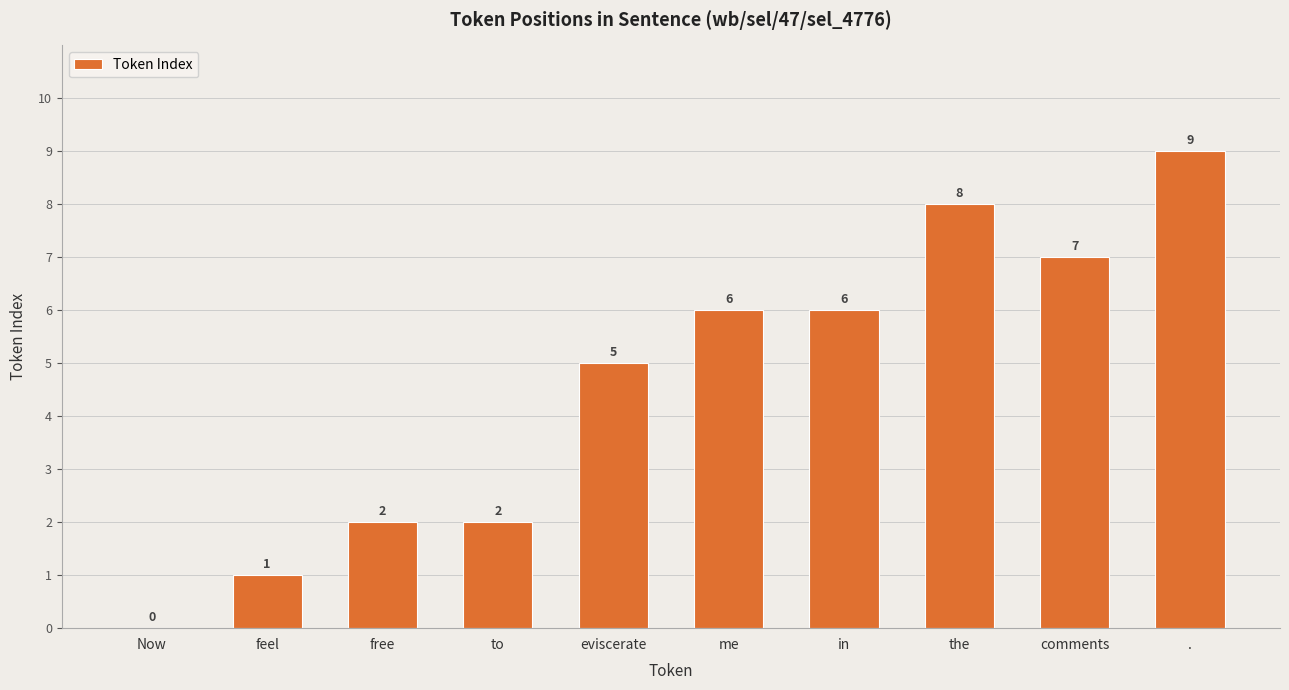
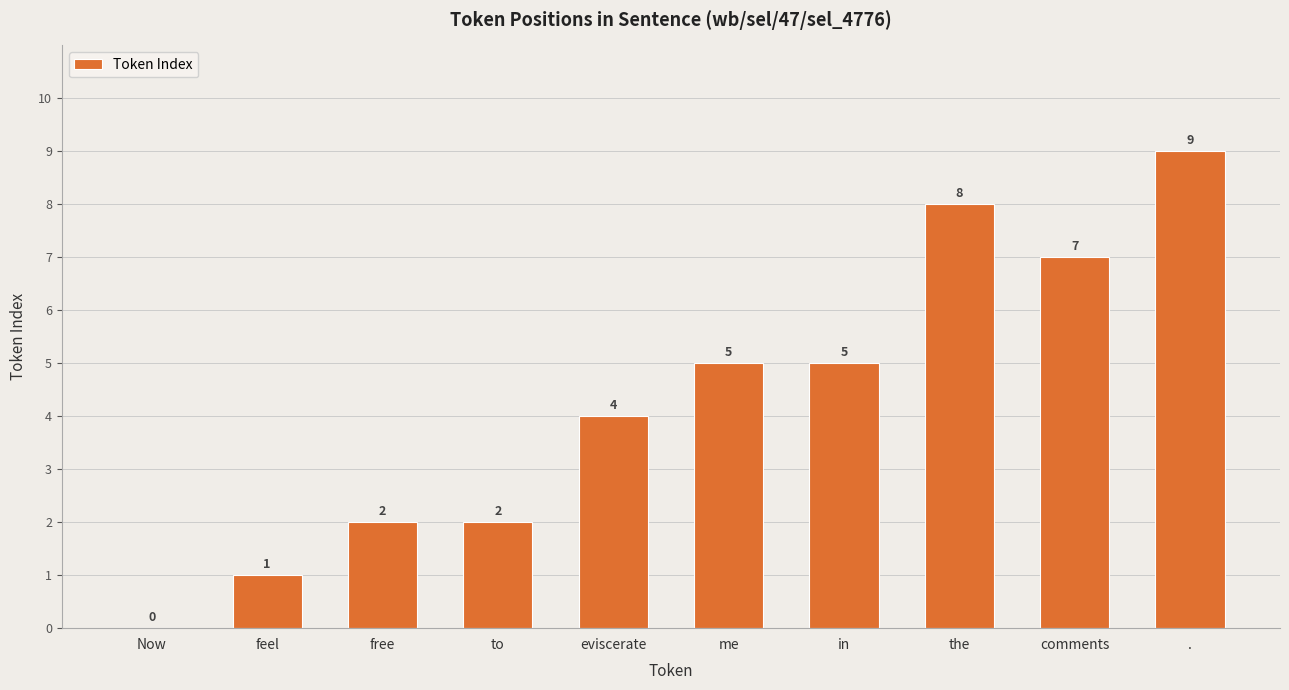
  {
    "Now": 0,
    "feel": 1,
    "free": 2,
    "to": 2,
-   "eviscerate": 5,
-   "me": 6,
-   "in": 6,
+   "eviscerate": 4,
+   "me": 5,
+   "in": 5,
    "the": 8,
    "comments": 7,
    ".": 9
  }
